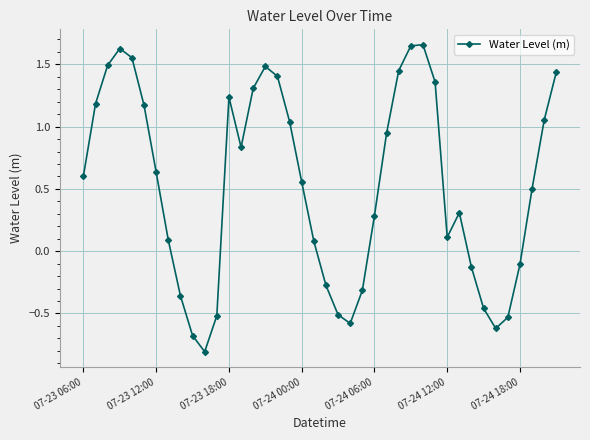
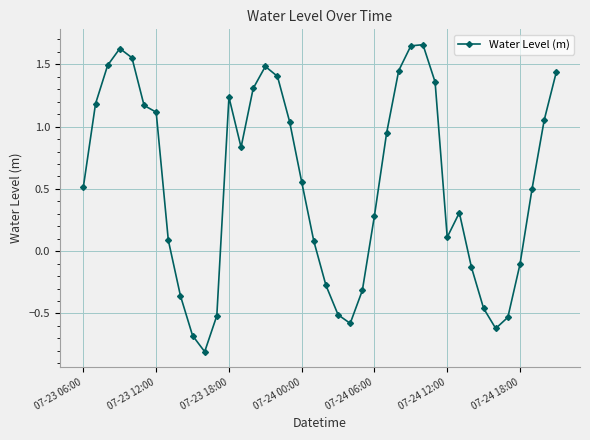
  {
-   "07-23 06:00": 0.60,
-   "07-23 12:00": 0.63,
+   "07-23 06:00": 0.52,
+   "07-23 12:00": 1.12,
    "07-23 18:00": 1.24,
    "07-24 00:00": 0.56,
    "07-24 06:00": 0.29,
    "07-24 12:00": 0.11,
    "07-24 18:00": -0.11
  }
